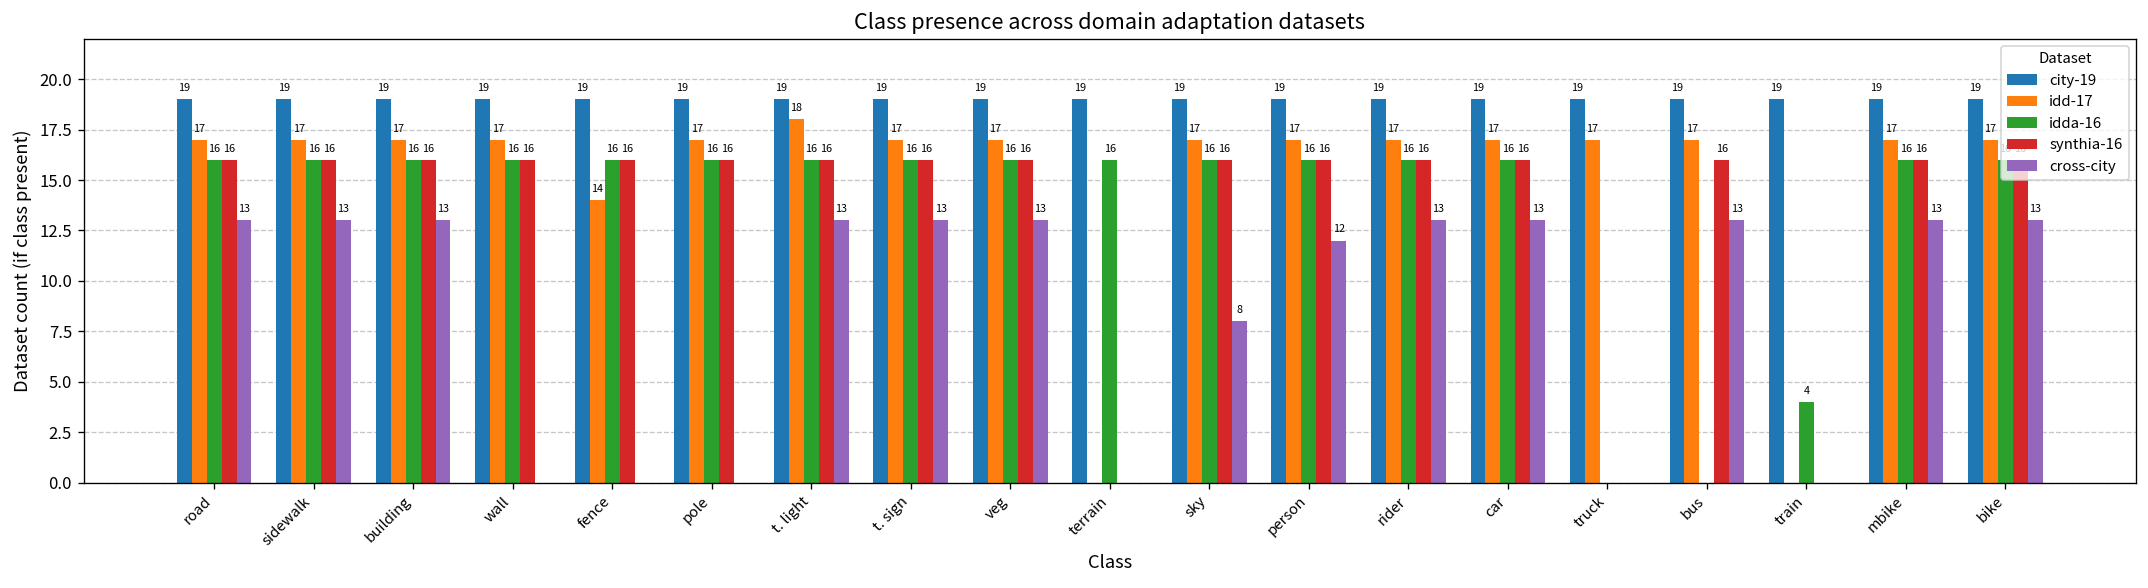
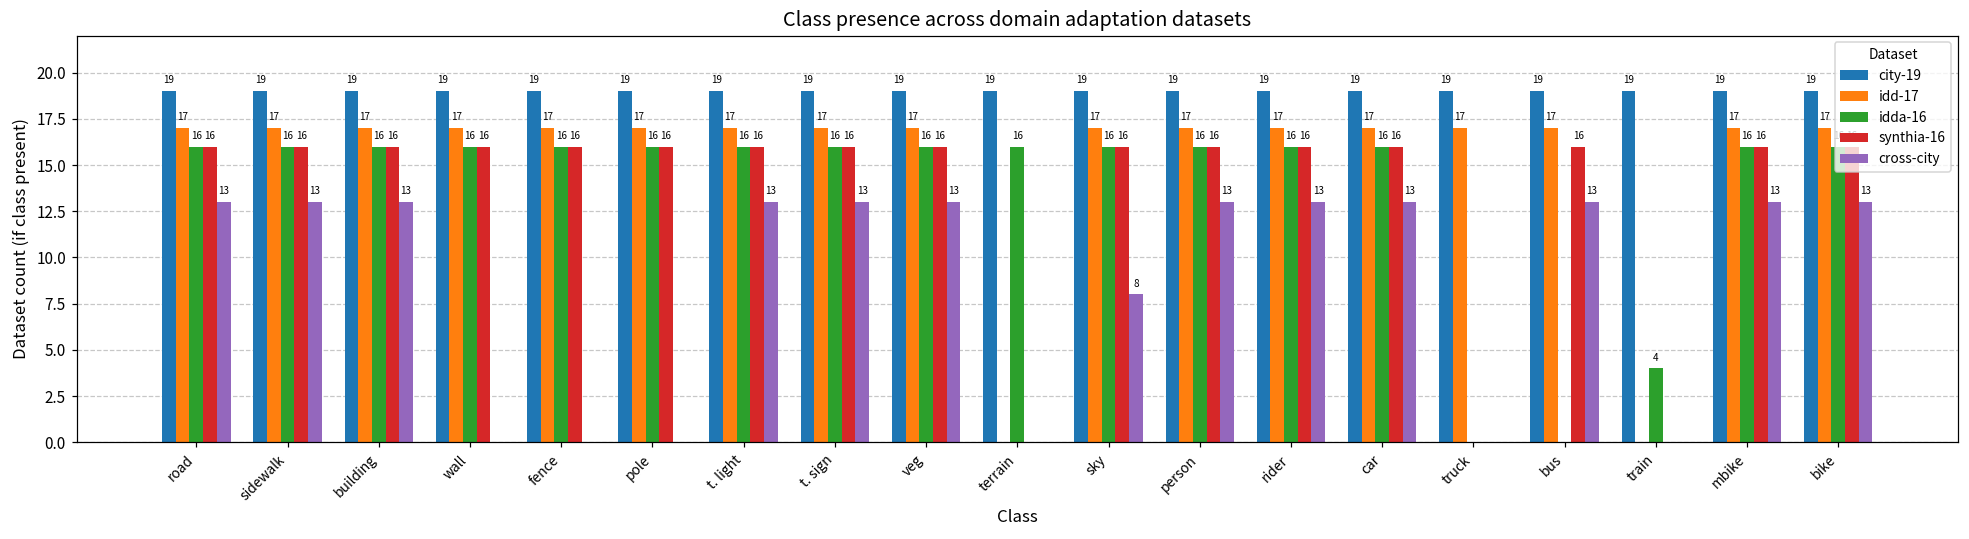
  {
    "city-19": {
      "road": 19,
      "sidewalk": 19,
      "building": 19,
      "wall": 19,
      "fence": 19,
      "pole": 19,
      "t. light": 19,
      "t. sign": 19,
      "veg": 19,
      "terrain": 19,
      "sky": 19,
      "person": 19,
      "rider": 19,
      "car": 19,
      "truck": 19,
      "bus": 19,
      "train": 19,
      "mbike": 19,
      "bike": 19
    },
    "idd-17": {
      "road": 17,
      "sidewalk": 17,
      "building": 17,
      "wall": 17,
-     "fence": 14,
+     "fence": 17,
      "pole": 17,
-     "t. light": 18,
+     "t. light": 17,
      "t. sign": 17,
      "veg": 17,
      "sky": 17,
      "person": 17,
      "rider": 17,
      "car": 17,
      "truck": 17,
      "bus": 17,
      "mbike": 17,
      "bike": 17
    },
    "idda-16": {
      "road": 16,
      "sidewalk": 16,
      "building": 16,
      "wall": 16,
      "fence": 16,
      "pole": 16,
      "t. light": 16,
      "t. sign": 16,
      "veg": 16,
      "terrain": 16,
      "sky": 16,
      "person": 16,
      "rider": 16,
      "car": 16,
      "train": 4,
      "mbike": 16
    },
    "synthia-16": {
      "road": 16,
      "sidewalk": 16,
      "building": 16,
      "wall": 16,
      "fence": 16,
      "pole": 16,
      "t. light": 16,
      "t. sign": 16,
      "veg": 16,
      "sky": 16,
      "person": 16,
      "rider": 16,
      "car": 16,
      "bus": 16,
      "mbike": 16
    },
    "cross-city": {
      "road": 13,
      "sidewalk": 13,
      "building": 13,
      "t. light": 13,
      "t. sign": 13,
      "veg": 13,
      "sky": 8,
-     "person": 12,
+     "person": 13,
      "rider": 13,
      "car": 13,
      "bus": 13,
      "mbike": 13,
      "bike": 13
    }
  }
